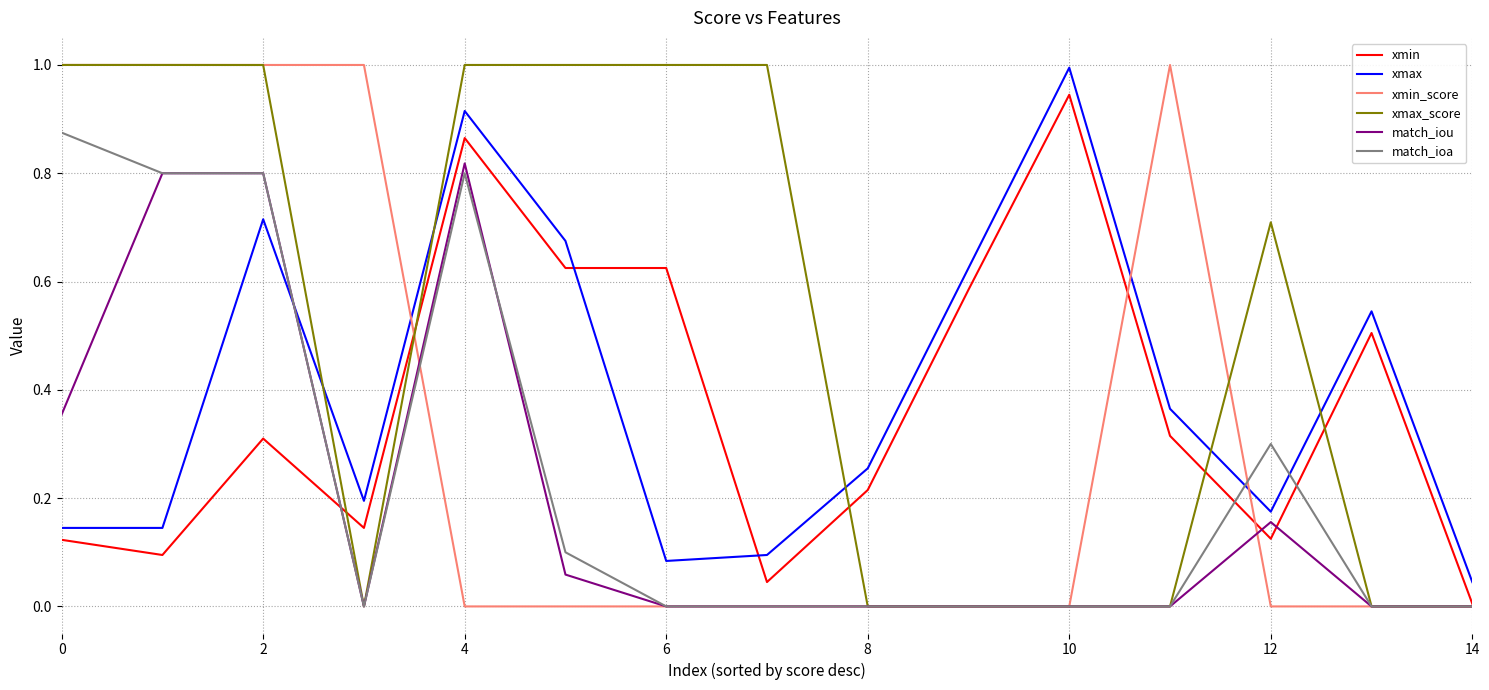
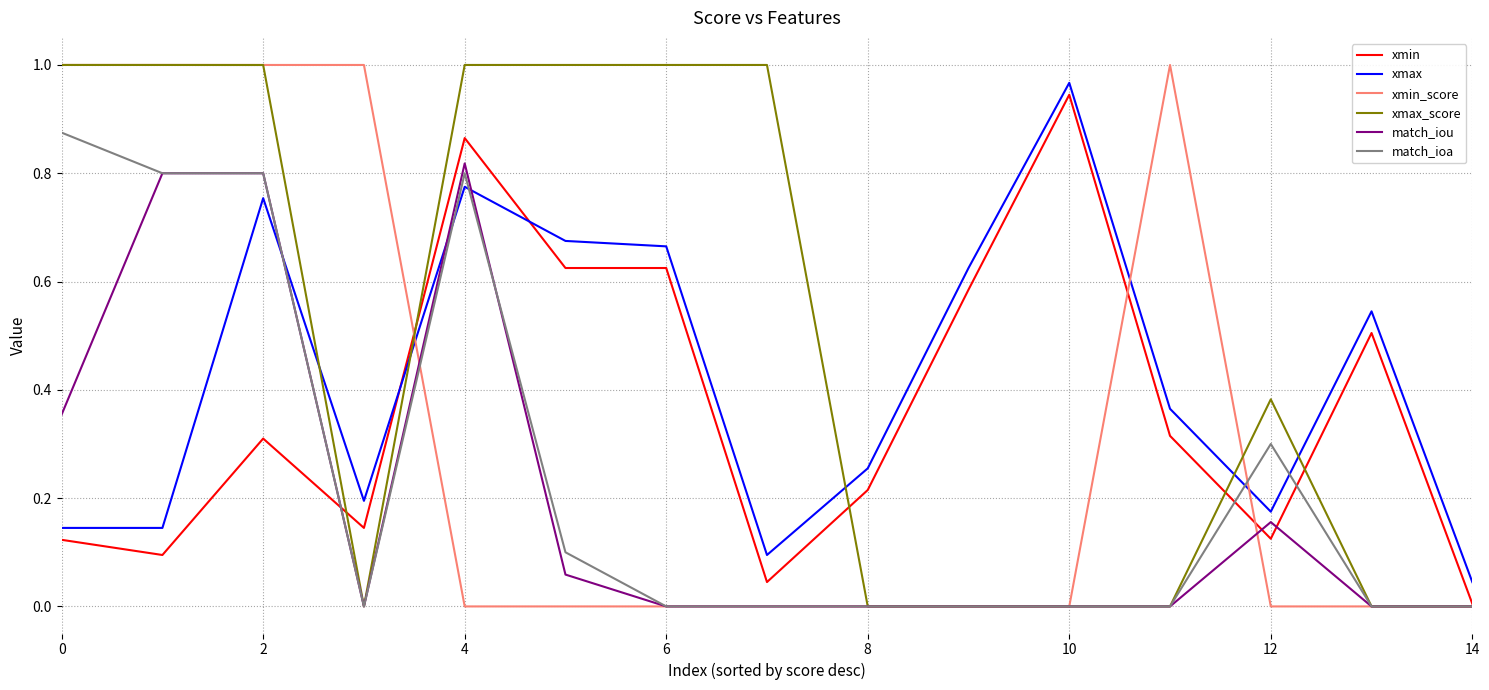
  {
    "xmin": {
      "0": 0.12,
      "2": 0.31,
      "4": 0.87,
      "6": 0.63,
      "8": 0.22,
      "10": 0.95,
      "12": 0.13,
      "14": 0.01
    },
    "xmax": {
      "0": 0.15,
-     "2": 0.72,
-     "4": 0.92,
-     "6": 0.08,
+     "2": 0.75,
+     "4": 0.78,
+     "6": 0.67,
      "8": 0.26,
-     "10": 1.00,
+     "10": 0.97,
      "12": 0.18,
      "14": 0.05
    },
    "xmin_score": {
      "4": 0.00,
      "12": 0.00
    },
    "xmax_score": {
      "4": 1.00,
      "6": 1.00,
-     "12": 0.71
+     "12": 0.38
    },
    "match_iou": {
      "0": 0.35,
      "4": 0.82,
      "12": 0.16
    },
    "match_ioa": {
      "0": 0.87,
      "4": 0.80,
      "12": 0.30
    }
  }
